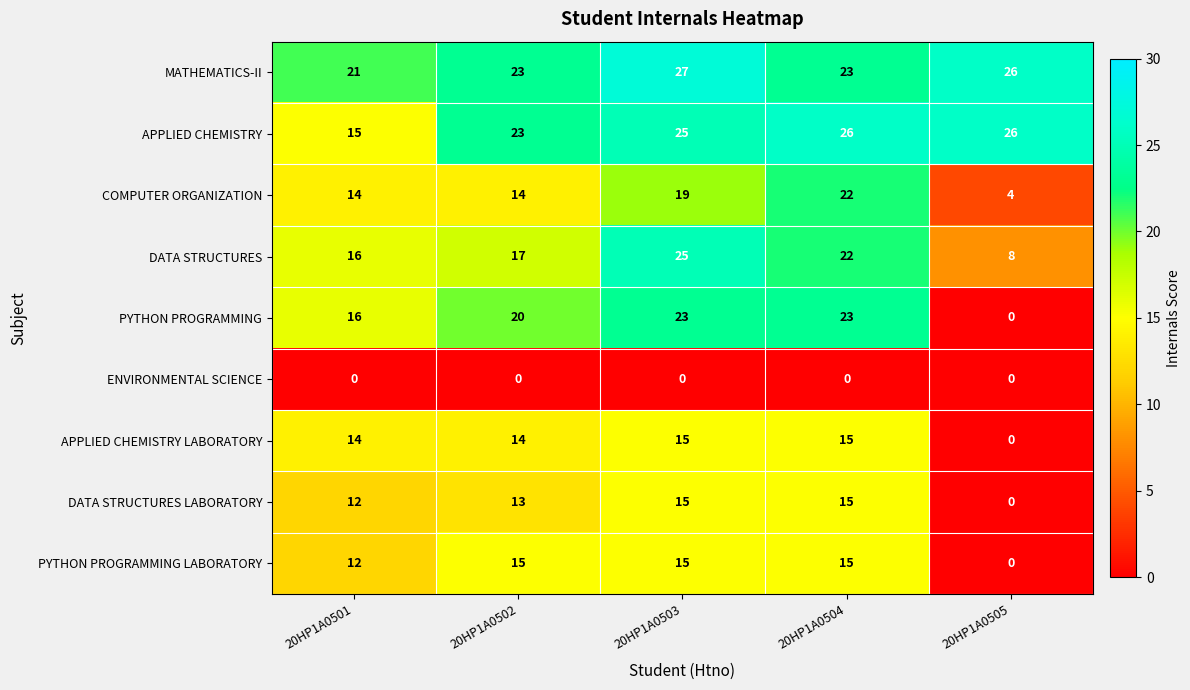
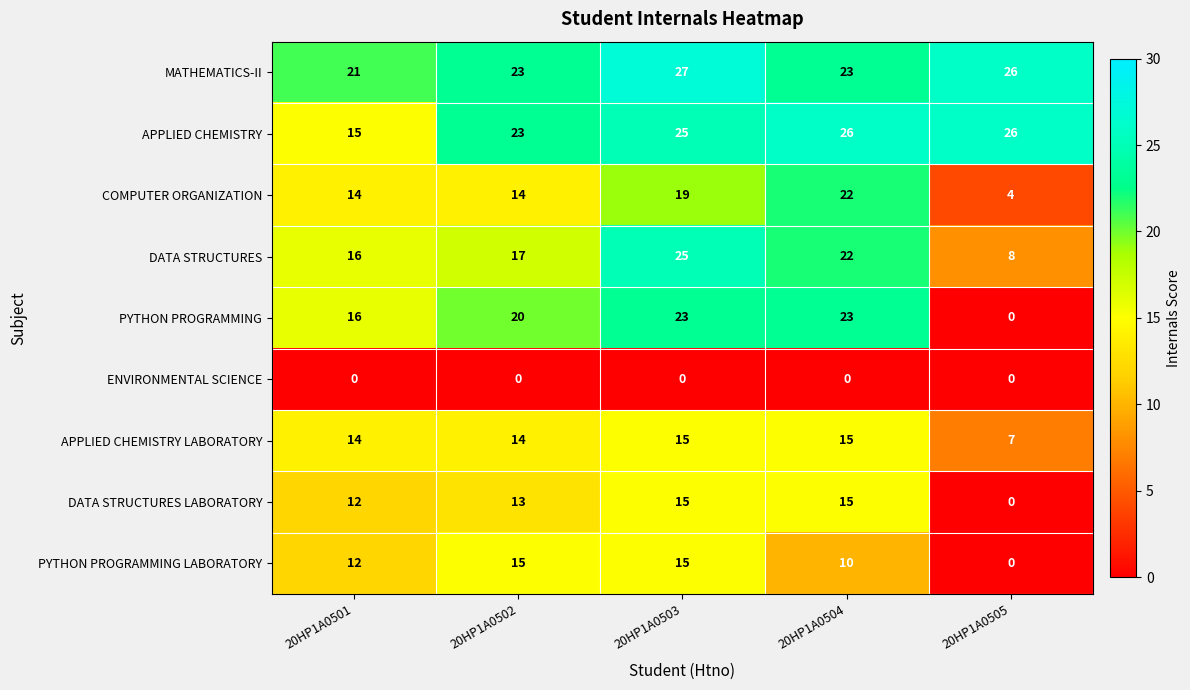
  {
    "MATHEMATICS-II": {
      "20HP1A0501": 21,
      "20HP1A0502": 23,
      "20HP1A0503": 27,
      "20HP1A0504": 23,
      "20HP1A0505": 26
    },
    "APPLIED CHEMISTRY": {
      "20HP1A0501": 15,
      "20HP1A0502": 23,
      "20HP1A0503": 25,
      "20HP1A0504": 26,
      "20HP1A0505": 26
    },
    "COMPUTER ORGANIZATION": {
      "20HP1A0501": 14,
      "20HP1A0502": 14,
      "20HP1A0503": 19,
      "20HP1A0504": 22,
      "20HP1A0505": 4
    },
    "DATA STRUCTURES": {
      "20HP1A0501": 16,
      "20HP1A0502": 17,
      "20HP1A0503": 25,
      "20HP1A0504": 22,
      "20HP1A0505": 8
    },
    "PYTHON PROGRAMMING": {
      "20HP1A0501": 16,
      "20HP1A0502": 20,
      "20HP1A0503": 23,
      "20HP1A0504": 23,
      "20HP1A0505": 0
    },
    "ENVIRONMENTAL SCIENCE": {
      "20HP1A0501": 0,
      "20HP1A0502": 0,
      "20HP1A0503": 0,
      "20HP1A0504": 0,
      "20HP1A0505": 0
    },
    "APPLIED CHEMISTRY LABORATORY": {
      "20HP1A0501": 14,
      "20HP1A0502": 14,
      "20HP1A0503": 15,
      "20HP1A0504": 15,
-     "20HP1A0505": 0
+     "20HP1A0505": 7
    },
    "DATA STRUCTURES LABORATORY": {
      "20HP1A0501": 12,
      "20HP1A0502": 13,
      "20HP1A0503": 15,
      "20HP1A0504": 15,
      "20HP1A0505": 0
    },
    "PYTHON PROGRAMMING LABORATORY": {
      "20HP1A0501": 12,
      "20HP1A0502": 15,
      "20HP1A0503": 15,
-     "20HP1A0504": 15,
+     "20HP1A0504": 10,
      "20HP1A0505": 0
    }
  }
